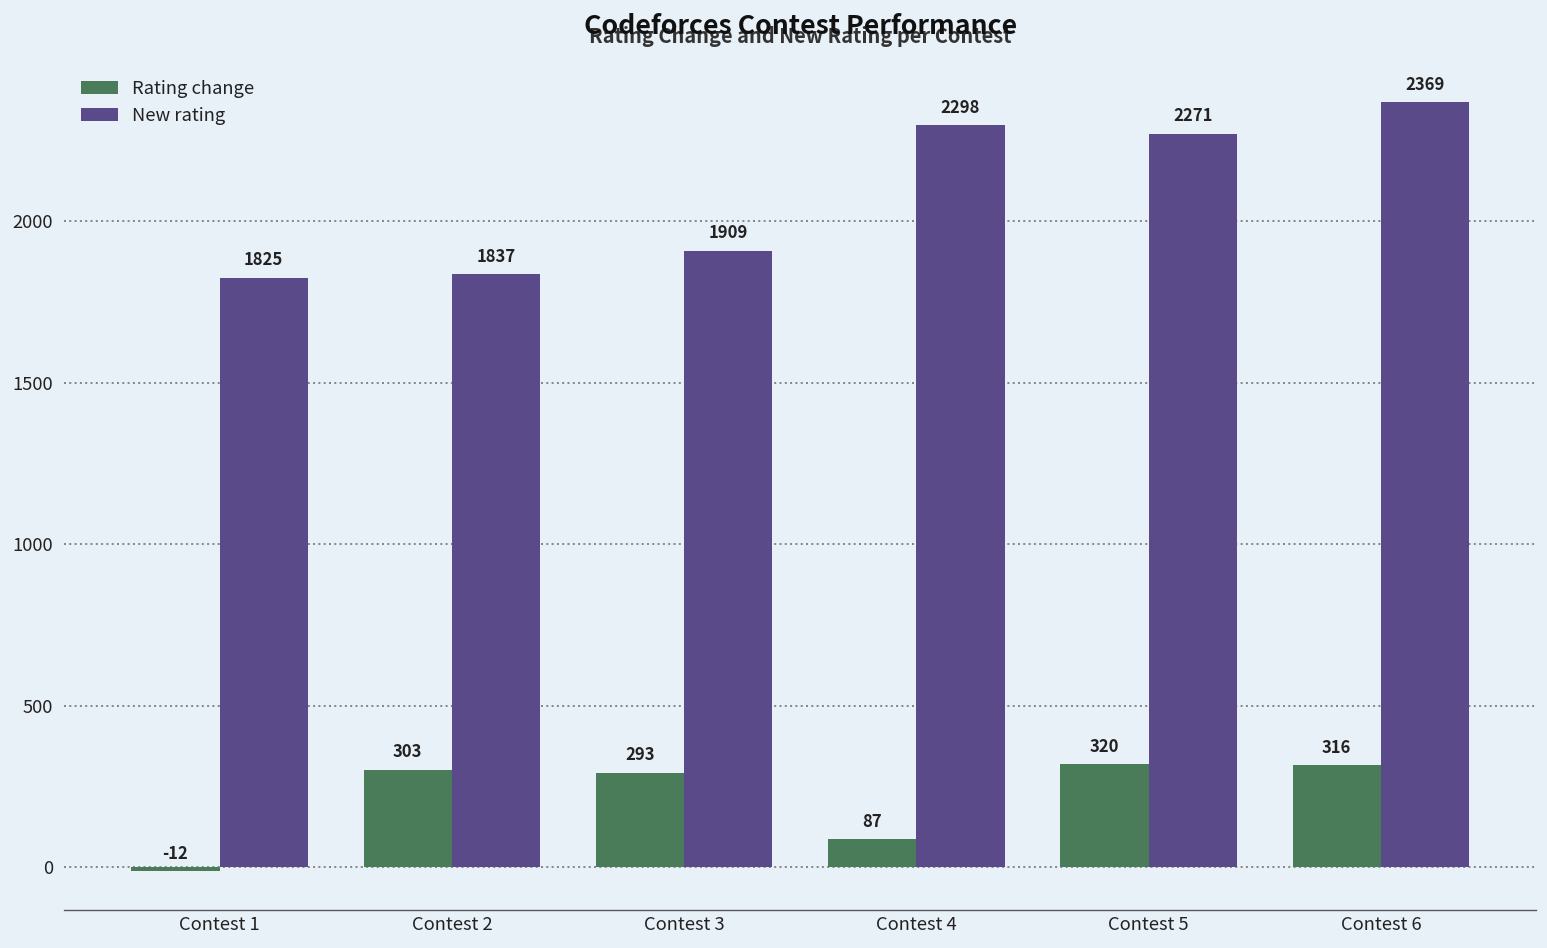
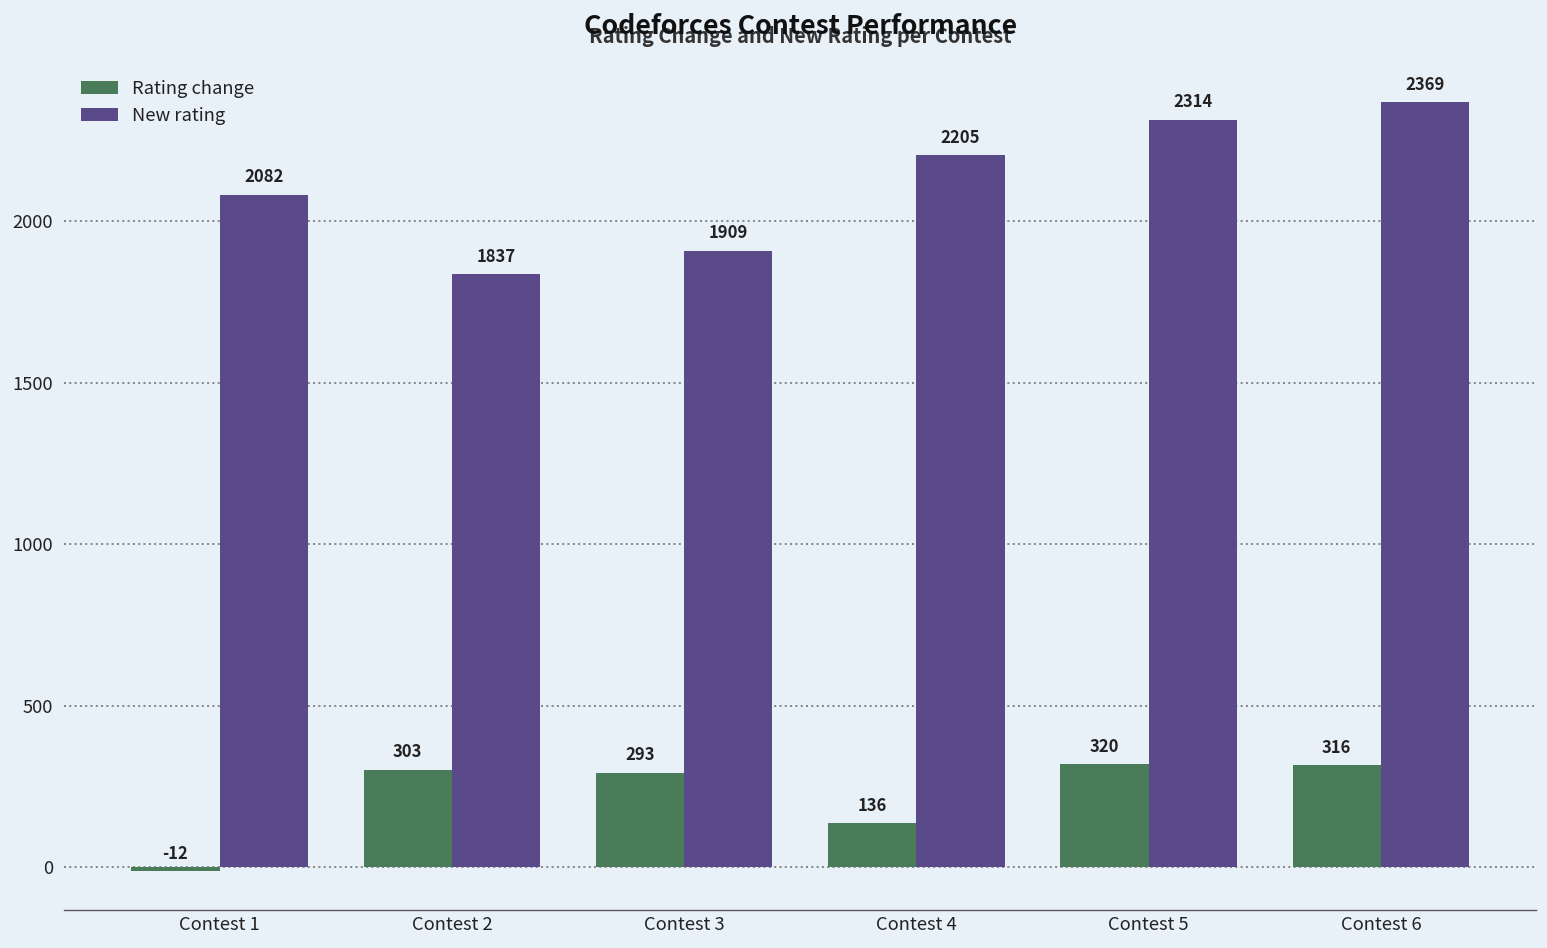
  {
    "Rating change": {
      "Contest 1": -12,
      "Contest 2": 303,
      "Contest 3": 293,
-     "Contest 4": 87,
+     "Contest 4": 136,
      "Contest 5": 320,
      "Contest 6": 316
    },
    "New rating": {
-     "Contest 1": 1825,
+     "Contest 1": 2082,
      "Contest 2": 1837,
      "Contest 3": 1909,
-     "Contest 4": 2298,
-     "Contest 5": 2271,
+     "Contest 4": 2205,
+     "Contest 5": 2314,
      "Contest 6": 2369
    }
  }
